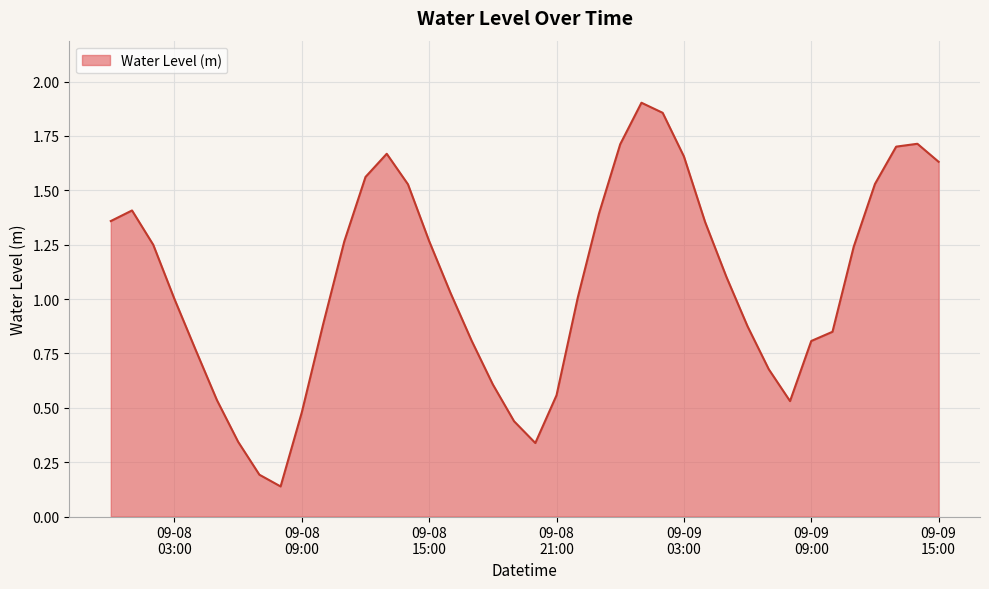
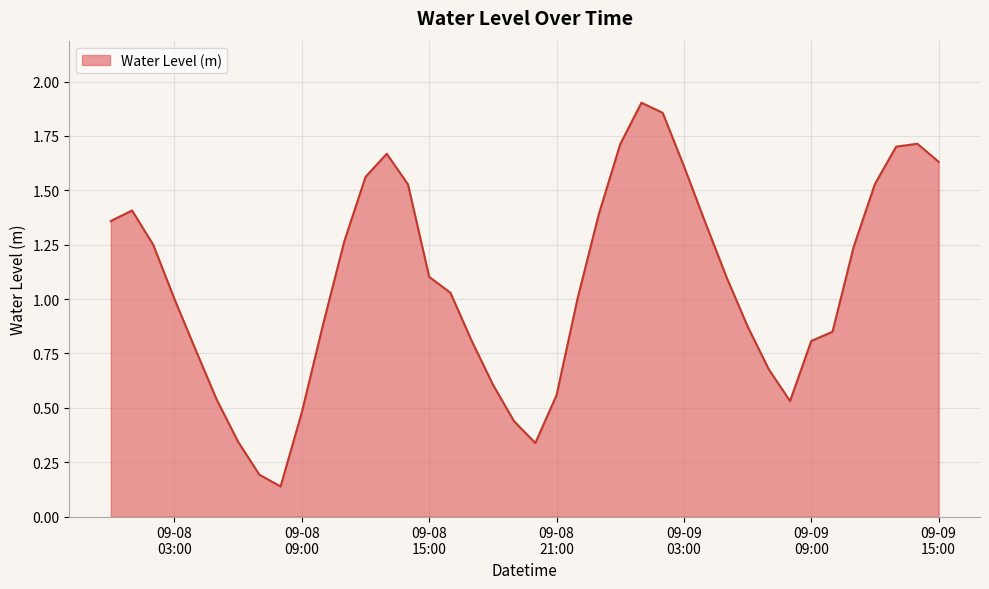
  {
    "09-08 03:00": 1.00,
    "09-08 09:00": 0.48,
-   "09-08 15:00": 1.27,
+   "09-08 15:00": 1.10,
    "09-08 21:00": 0.56,
-   "09-09 03:00": 1.66,
+   "09-09 03:00": 1.61,
    "09-09 09:00": 0.81,
    "09-09 15:00": 1.63
  }
